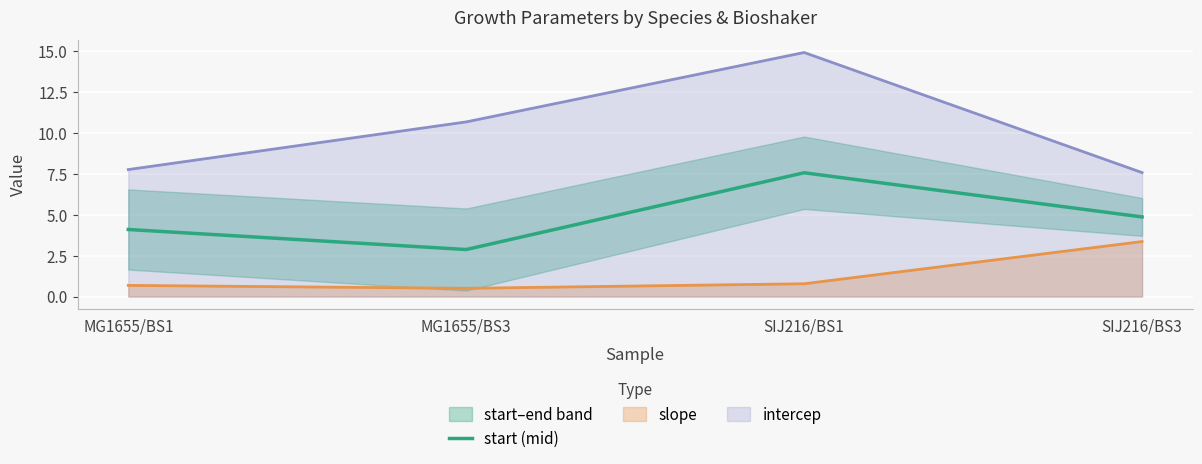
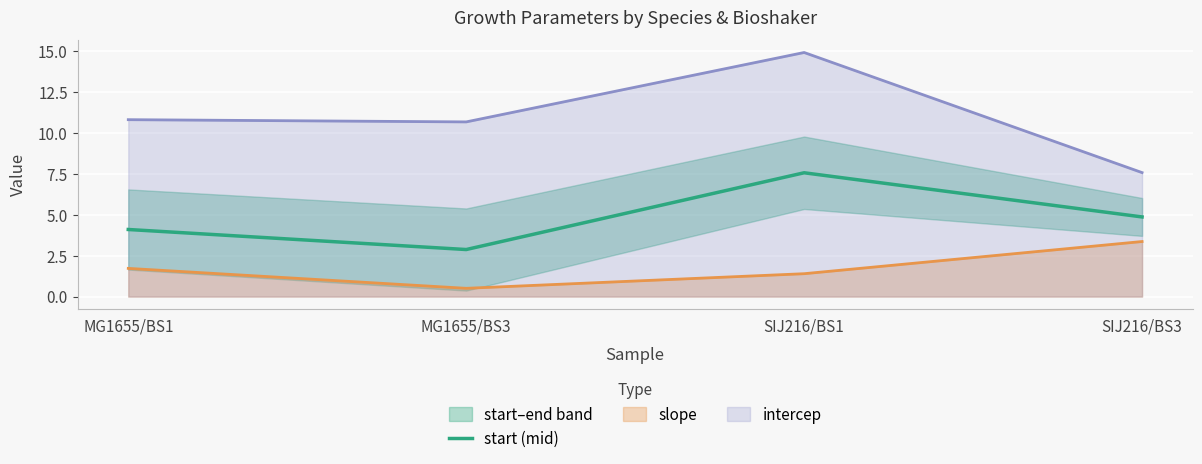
  {
    "slope": {
-     "MG1655/BS1": 0.7,
+     "MG1655/BS1": 1.7,
      "MG1655/BS3": 0.5,
-     "SIJ216/BS1": 0.8,
+     "SIJ216/BS1": 1.4,
      "SIJ216/BS3": 3.4
    },
    "intercep": {
-     "MG1655/BS1": 7.8,
+     "MG1655/BS1": 10.8,
      "MG1655/BS3": 10.7,
      "SIJ216/BS1": 14.9,
      "SIJ216/BS3": 7.6
    }
  }
